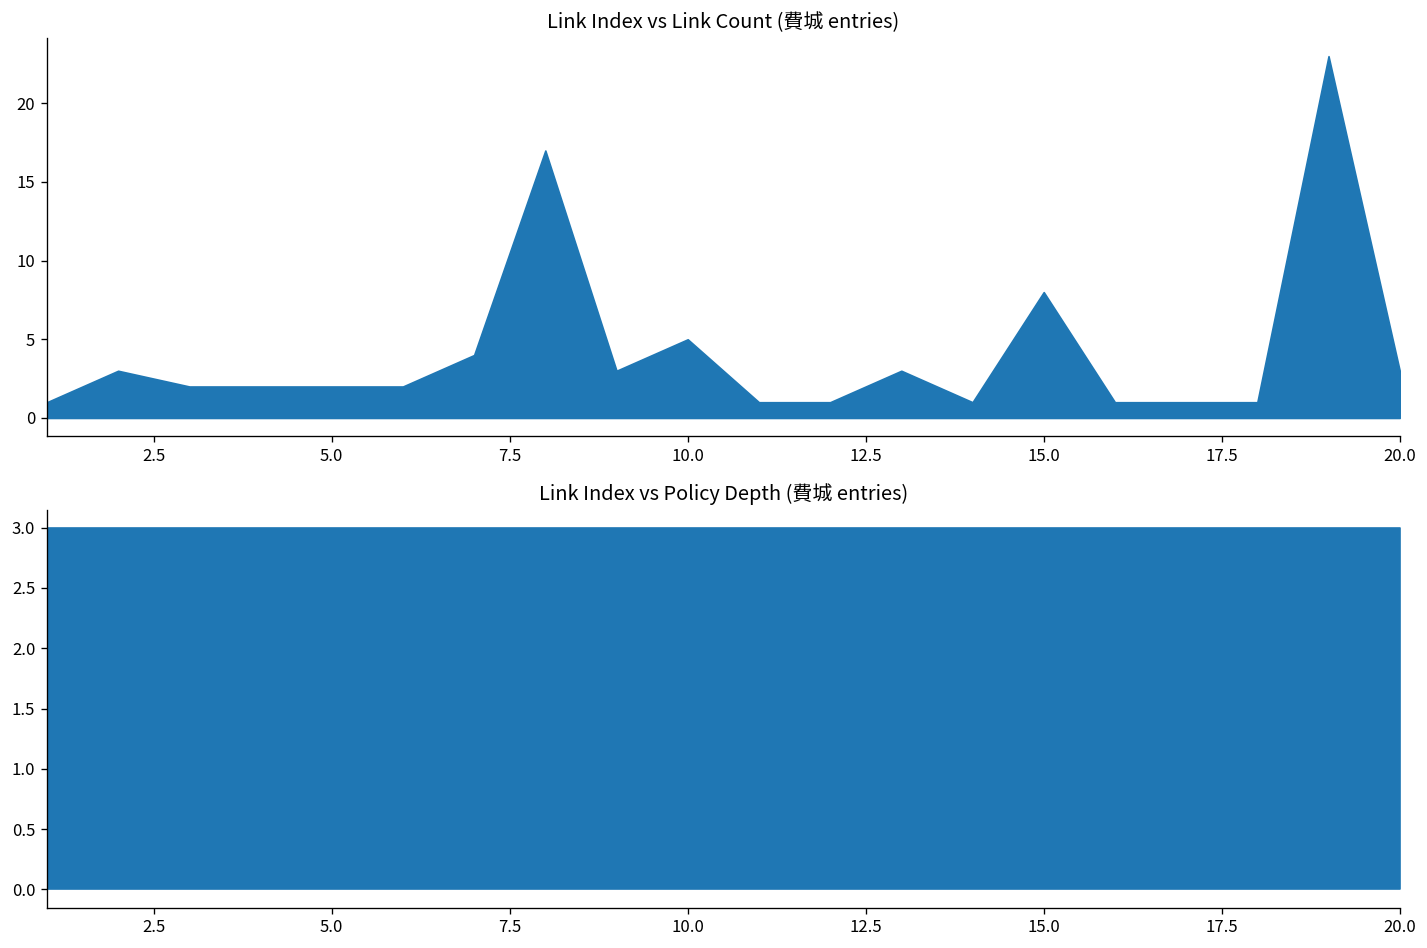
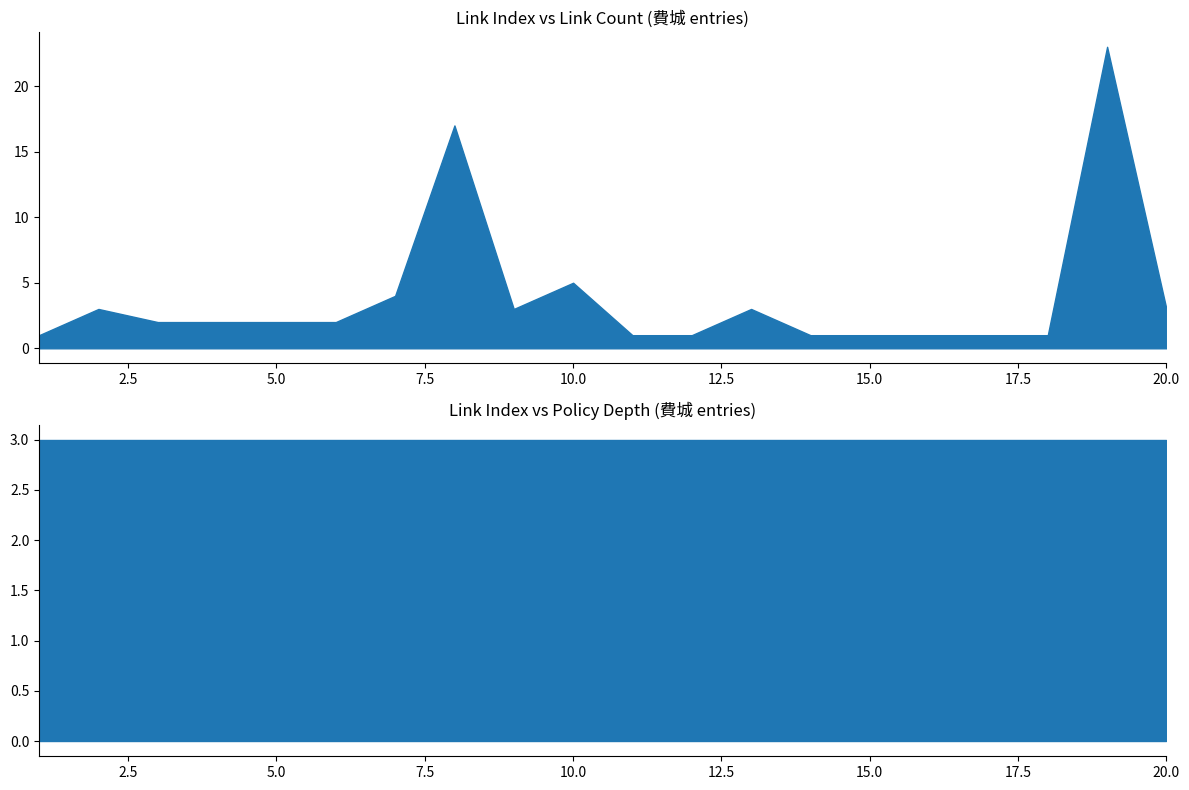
  {
    "Link Index vs Link Count (費城 entries)": {
      "5.0": 2,
      "10.0": 5,
-     "15.0": 8,
+     "15.0": 1,
      "20.0": 3
    },
    "Link Index vs Policy Depth (費城 entries)": {
      "5.0": 3.00,
      "10.0": 3.00,
      "15.0": 3.00,
      "20.0": 3.00
    }
  }
